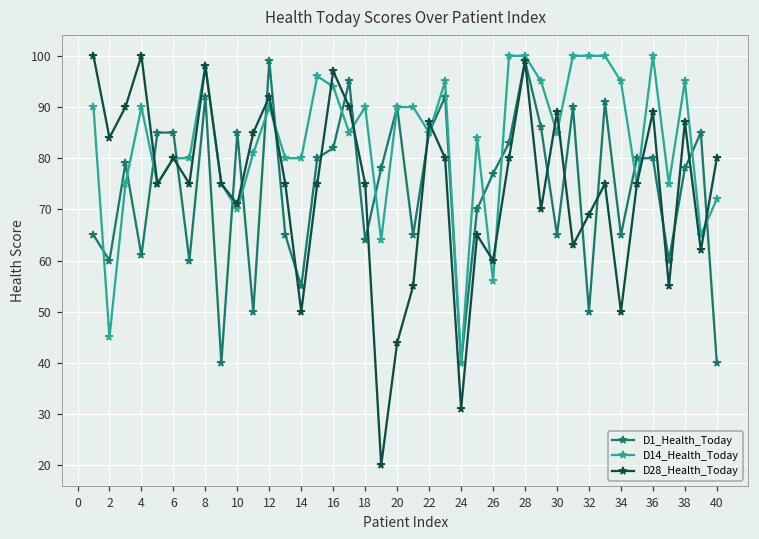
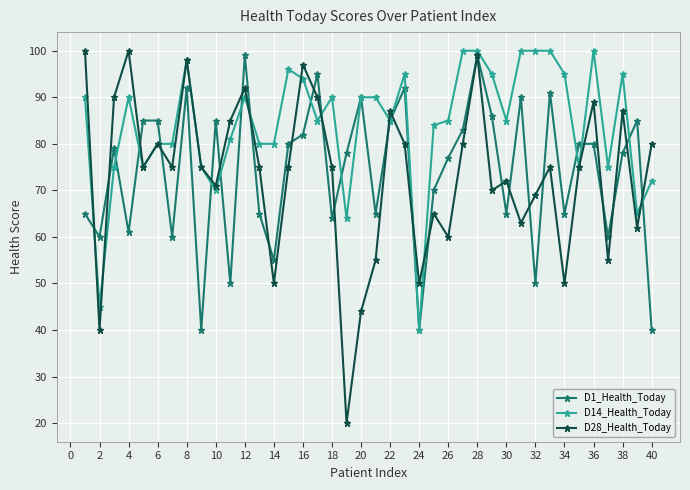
  {
    "D1_Health_Today": {
      "2": 60,
      "4": 61,
      "6": 85,
      "8": 92,
      "10": 85,
      "12": 99,
      "14": 55,
      "16": 82,
      "18": 64,
      "26": 77,
      "30": 65,
      "32": 50,
      "34": 65,
      "36": 80,
      "38": 78,
      "40": 40
    },
    "D14_Health_Today": {
      "2": 45,
      "4": 90,
      "10": 70,
      "12": 90,
      "14": 80,
      "16": 94,
      "18": 90,
-     "26": 56,
+     "26": 85,
      "28": 100,
      "30": 85,
      "32": 100,
      "34": 95,
      "36": 100,
      "38": 95,
      "40": 72
    },
    "D28_Health_Today": {
-     "2": 84,
+     "2": 40,
      "4": 100,
      "10": 71,
      "12": 92,
      "14": 50,
      "16": 97,
      "18": 75,
      "20": 44,
      "22": 87,
-     "24": 31,
+     "24": 50,
      "26": 60,
-     "30": 89,
+     "30": 72,
      "32": 69,
      "34": 50,
      "36": 89,
      "38": 87,
      "40": 80
    }
  }
